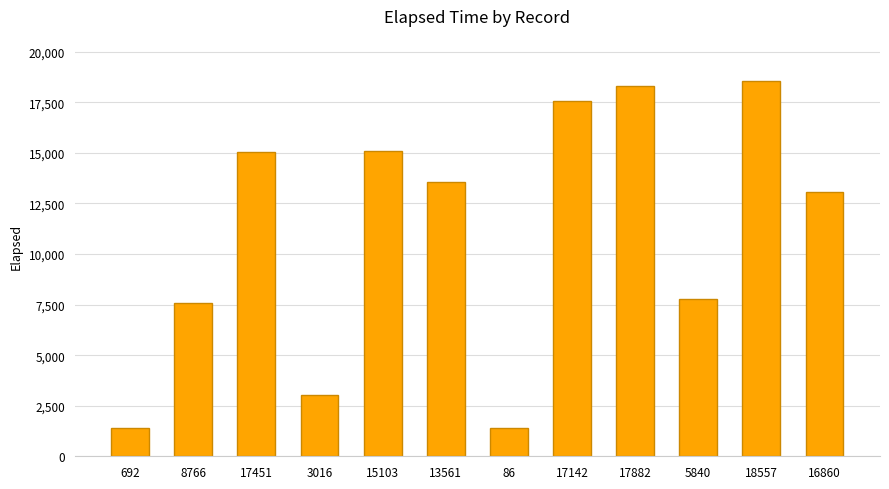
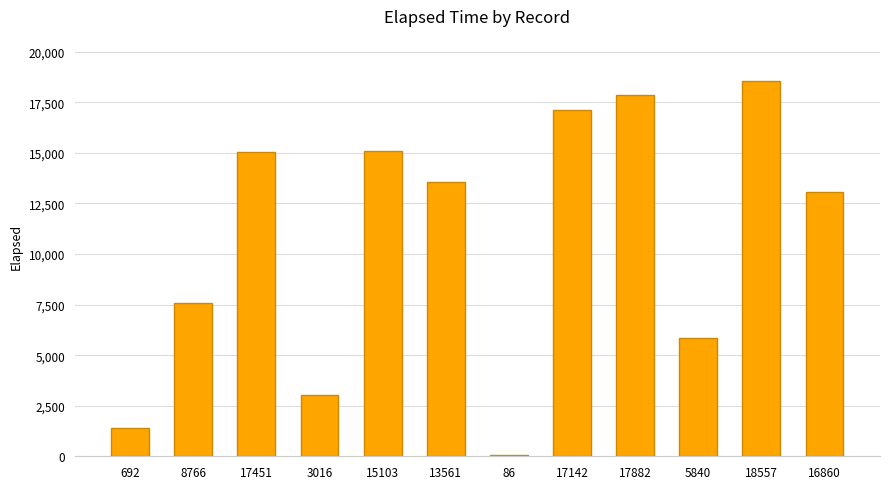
  {
    "692": "1,400",
    "8766": "7,600",
    "17451": "15,000",
    "3016": "3,000",
    "15103": "15,100",
    "13561": "13,600",
-   "86": "1,400",
-   "17142": "17,600",
-   "17882": "18,300",
-   "5840": "7,800",
+   "86": "100",
+   "17142": "17,100",
+   "17882": "17,900",
+   "5840": "5,800",
    "18557": "18,600",
    "16860": "13,000"
  }
